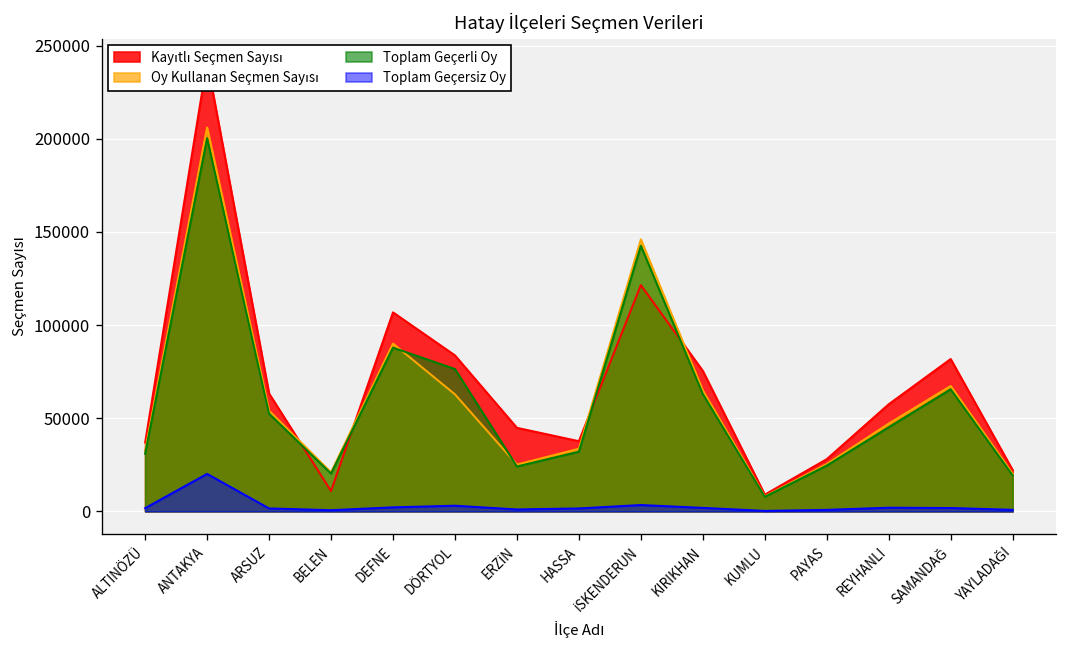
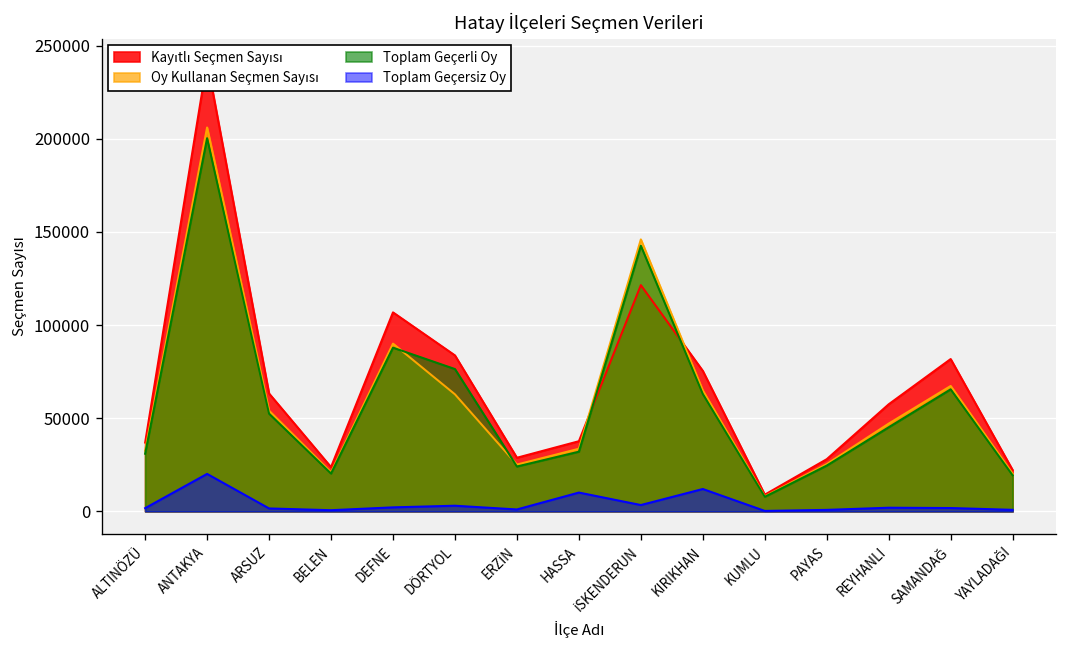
  {
    "Kayıtlı Seçmen Sayısı": {
      "ALTINÖZÜ": 37000,
      "ARSUZ": 63000,
-     "BELEN": 11000,
+     "BELEN": 24000,
      "DEFNE": 107000,
      "DÖRTYOL": 84000,
-     "ERZİN": 45000,
+     "ERZİN": 29000,
      "HASSA": 38000,
      "İSKENDERUN": 121000,
      "KIRIKHAN": 75000,
      "PAYAS": 28000,
      "REYHANLI": 57000,
      "SAMANDAĞ": 82000,
      "YAYLADAĞI": 22000
    },
    "Oy Kullanan Seçmen Sayısı": {
      "ALTINÖZÜ": 33000,
      "ANTAKYA": 206000,
      "DEFNE": 90000,
      "DÖRTYOL": 63000,
      "İSKENDERUN": 146000,
      "KIRIKHAN": 65000,
      "REYHANLI": 47000,
      "SAMANDAĞ": 67000
    },
    "Toplam Geçerli Oy": {
      "ALTINÖZÜ": 31000,
      "ANTAKYA": 200000,
      "DEFNE": 88000,
      "DÖRTYOL": 76000,
      "İSKENDERUN": 143000,
      "KIRIKHAN": 63000,
      "REYHANLI": 45000,
      "SAMANDAĞ": 66000
    },
    "Toplam Geçersiz Oy": {
      "ALTINÖZÜ": 2000,
      "ANTAKYA": 20000,
      "ARSUZ": 2000,
      "BELEN": 1000,
      "DEFNE": 2000,
      "DÖRTYOL": 3000,
      "ERZİN": 1000,
-     "HASSA": 2000,
+     "HASSA": 10000,
      "İSKENDERUN": 3000,
-     "KIRIKHAN": 2000,
+     "KIRIKHAN": 12000,
      "KUMLU": 0,
      "PAYAS": 1000,
      "REYHANLI": 2000,
      "SAMANDAĞ": 2000,
      "YAYLADAĞI": 1000
    }
  }
